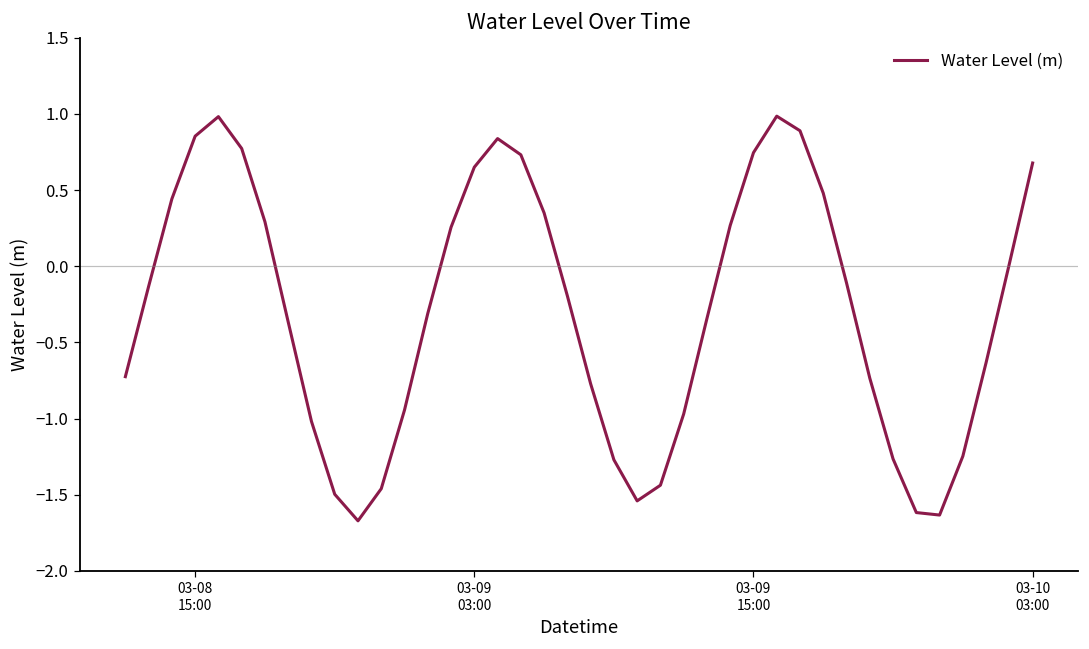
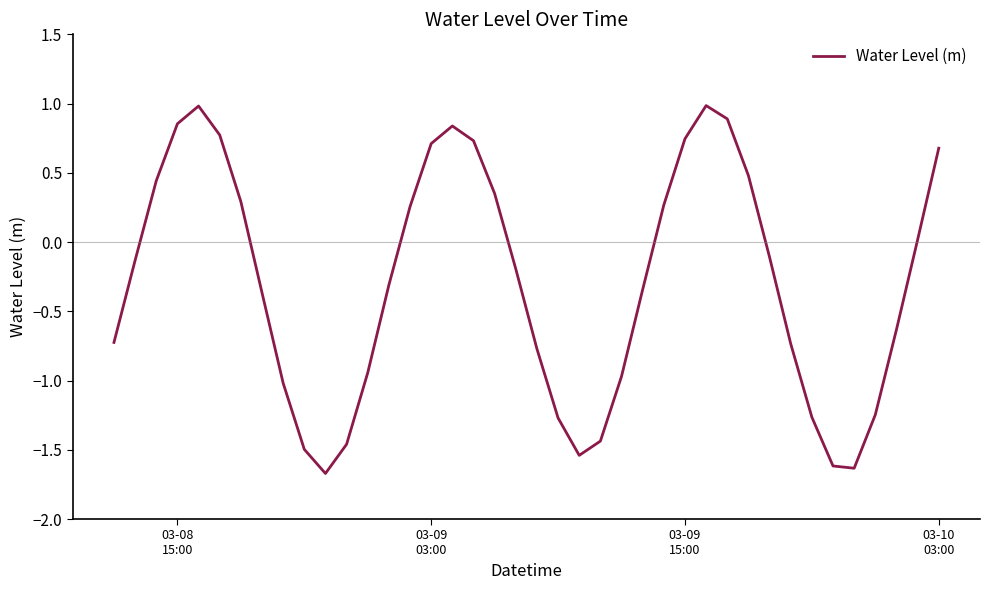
  {
    "03-08 15:00": 0.85,
-   "03-09 03:00": 0.65,
+   "03-09 03:00": 0.71,
    "03-09 15:00": 0.75,
    "03-10 03:00": 0.68
  }
